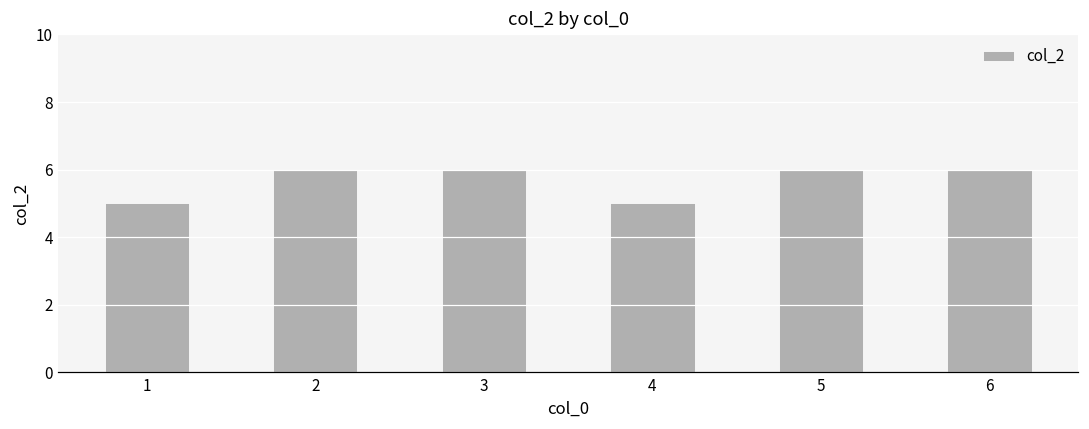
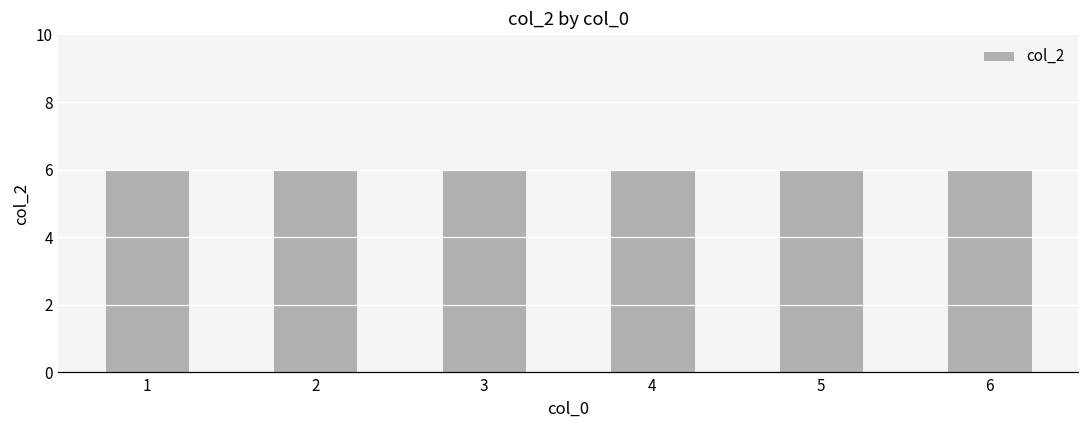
  {
-   "1": 5,
+   "1": 6,
    "2": 6,
    "3": 6,
-   "4": 5,
+   "4": 6,
    "5": 6,
    "6": 6
  }
